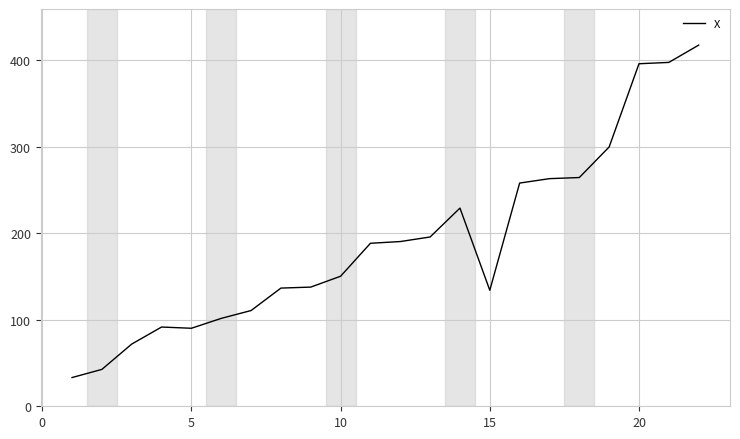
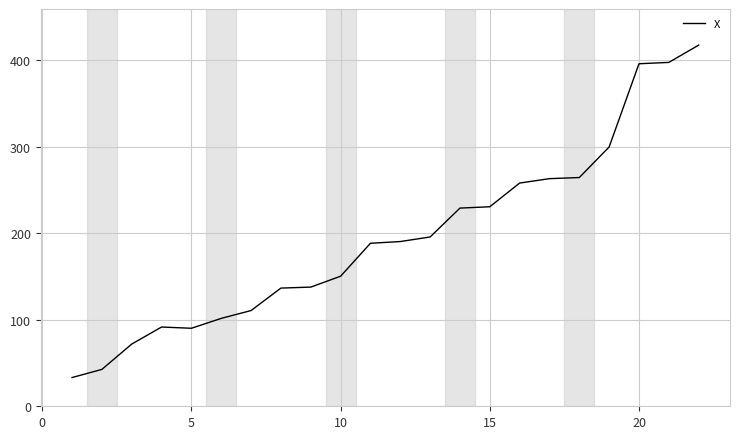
  {
    "5": 90,
    "10": 150,
-   "15": 130,
+   "15": 230,
    "20": 400
  }
